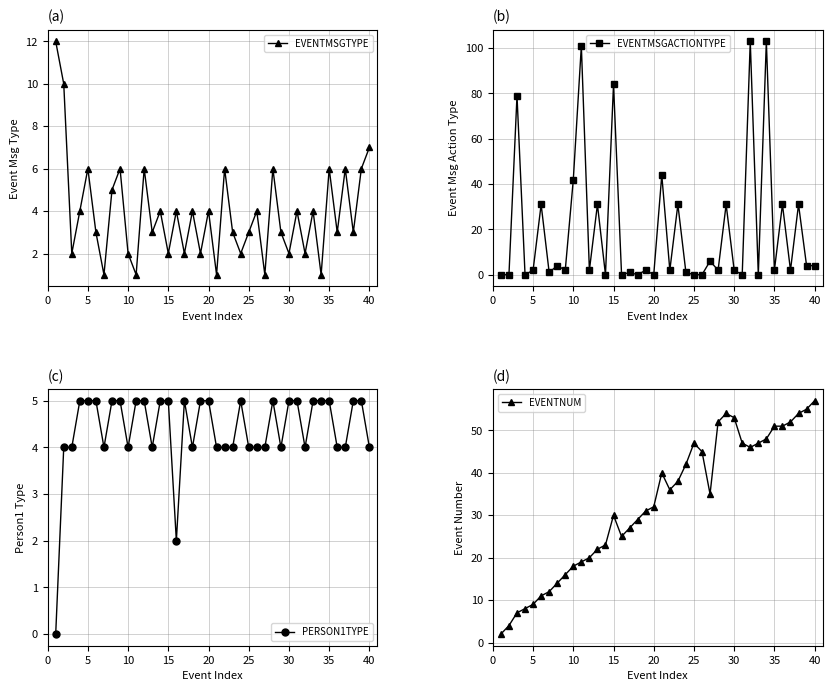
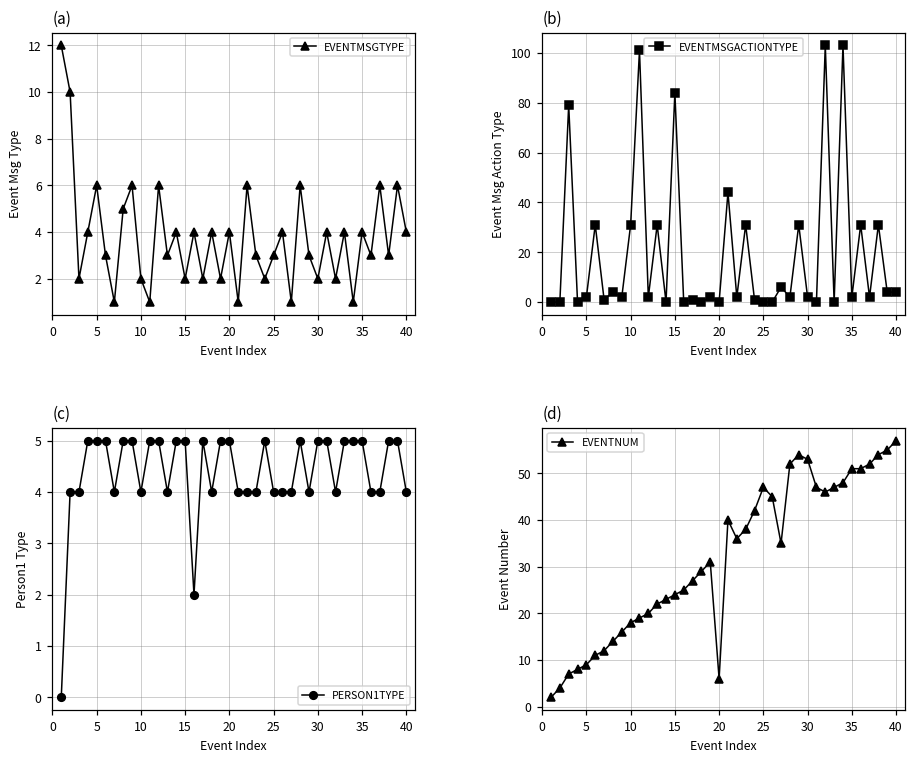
  {
    "(a)": {
      "5": 6,
      "10": 2,
      "15": 2,
      "20": 4,
      "25": 3,
      "30": 2,
-     "35": 6,
-     "40": 7
+     "35": 4,
+     "40": 4
    },
    "(b)": {
      "5": 2,
-     "10": 42,
+     "10": 31,
      "15": 84,
      "20": 0,
      "25": 0,
      "30": 2,
      "35": 2,
      "40": 4
    },
    "(c)": {
      "5": 5.0,
      "10": 4.0,
      "15": 5.0,
      "20": 5.0,
      "25": 4.0,
      "30": 5.0,
      "35": 5.0,
      "40": 4.0
    },
    "(d)": {
      "5": 9,
      "10": 18,
-     "15": 30,
-     "20": 32,
+     "15": 24,
+     "20": 6,
      "25": 47,
      "30": 53,
      "35": 51,
      "40": 57
    }
  }
